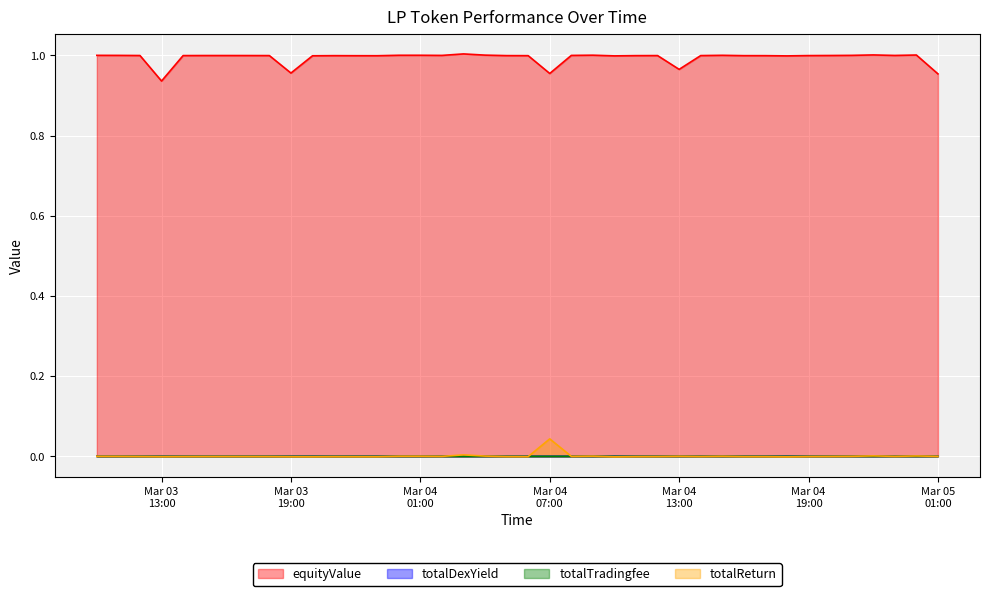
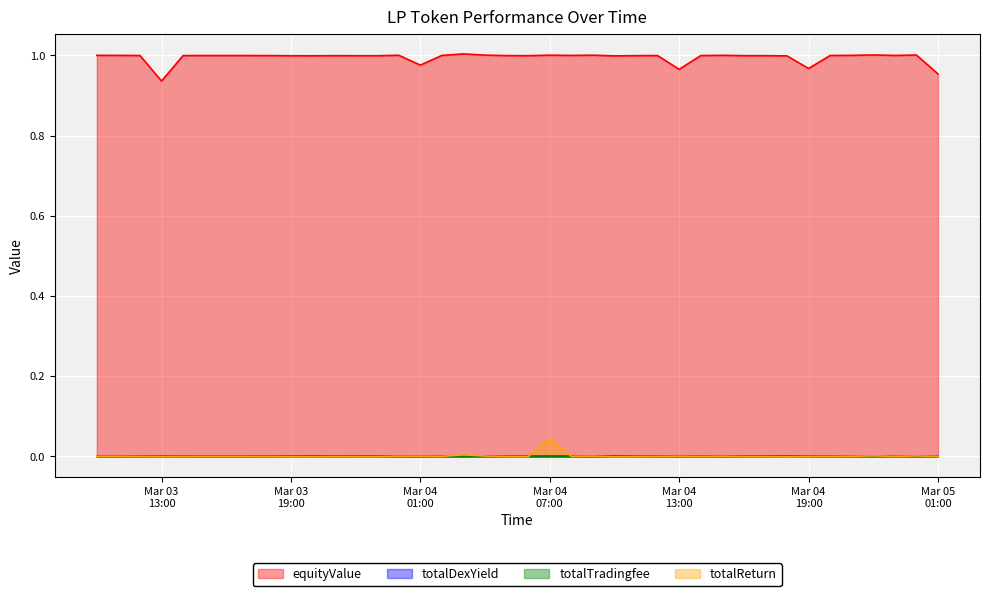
  {
    "equityValue": {
      "Mar 03 13:00": 0.94,
-     "Mar 03 19:00": 0.96,
-     "Mar 04 01:00": 1.00,
-     "Mar 04 07:00": 0.95,
+     "Mar 03 19:00": 1.00,
+     "Mar 04 01:00": 0.98,
+     "Mar 04 07:00": 1.00,
      "Mar 04 13:00": 0.97,
-     "Mar 04 19:00": 1.00,
+     "Mar 04 19:00": 0.97,
      "Mar 05 01:00": 0.95
    },
    "totalTradingfee": {
      "Mar 04 07:00": 0.00
    },
    "totalReturn": {
      "Mar 04 07:00": 0.04
    }
  }
